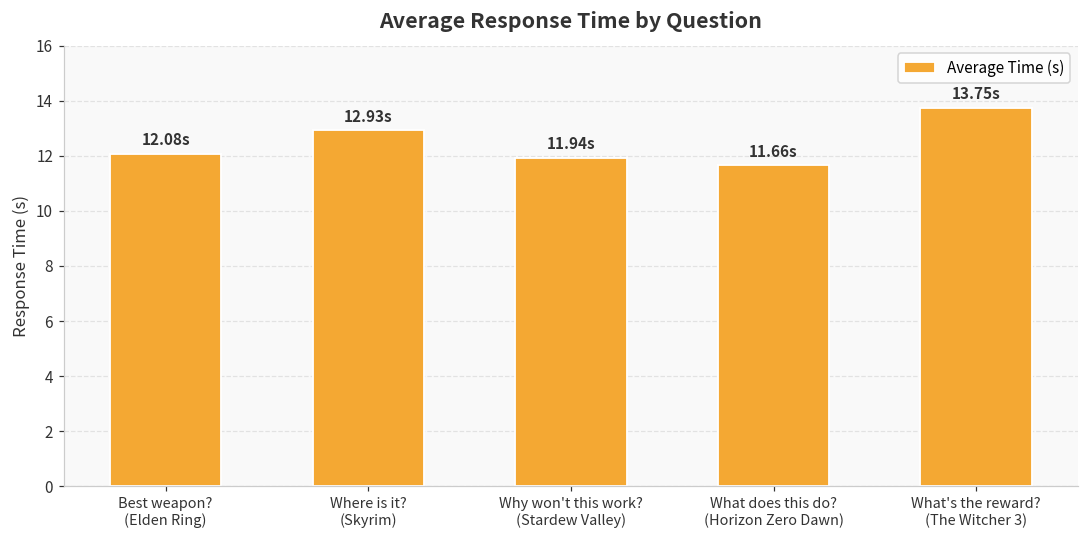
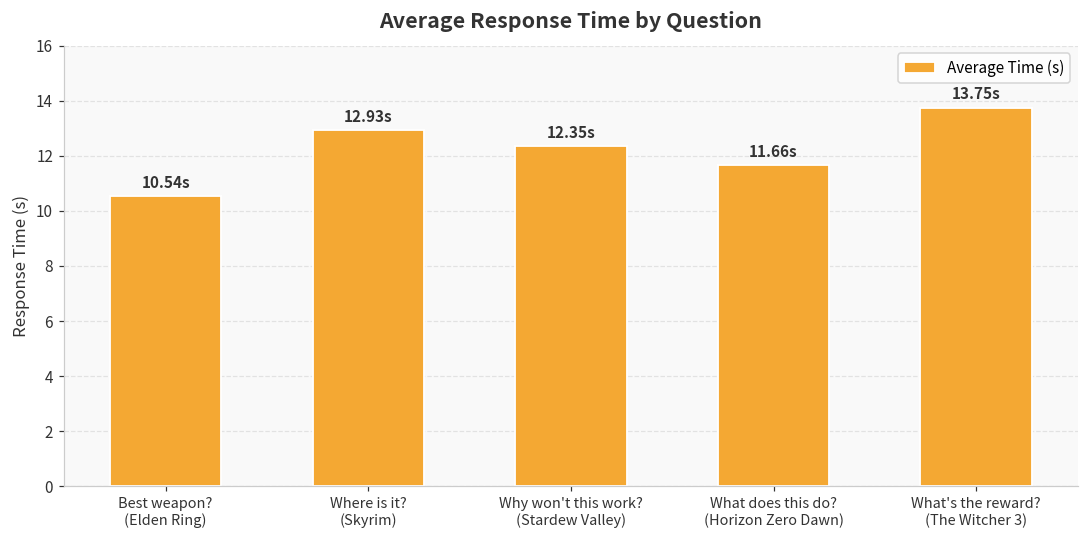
  {
-   "Best weapon? (Elden Ring)": "12.08s",
+   "Best weapon? (Elden Ring)": "10.54s",
    "Where is it? (Skyrim)": "12.93s",
-   "Why won't this work? (Stardew Valley)": "11.94s",
+   "Why won't this work? (Stardew Valley)": "12.35s",
    "What does this do? (Horizon Zero Dawn)": "11.66s",
    "What's the reward? (The Witcher 3)": "13.75s"
  }
